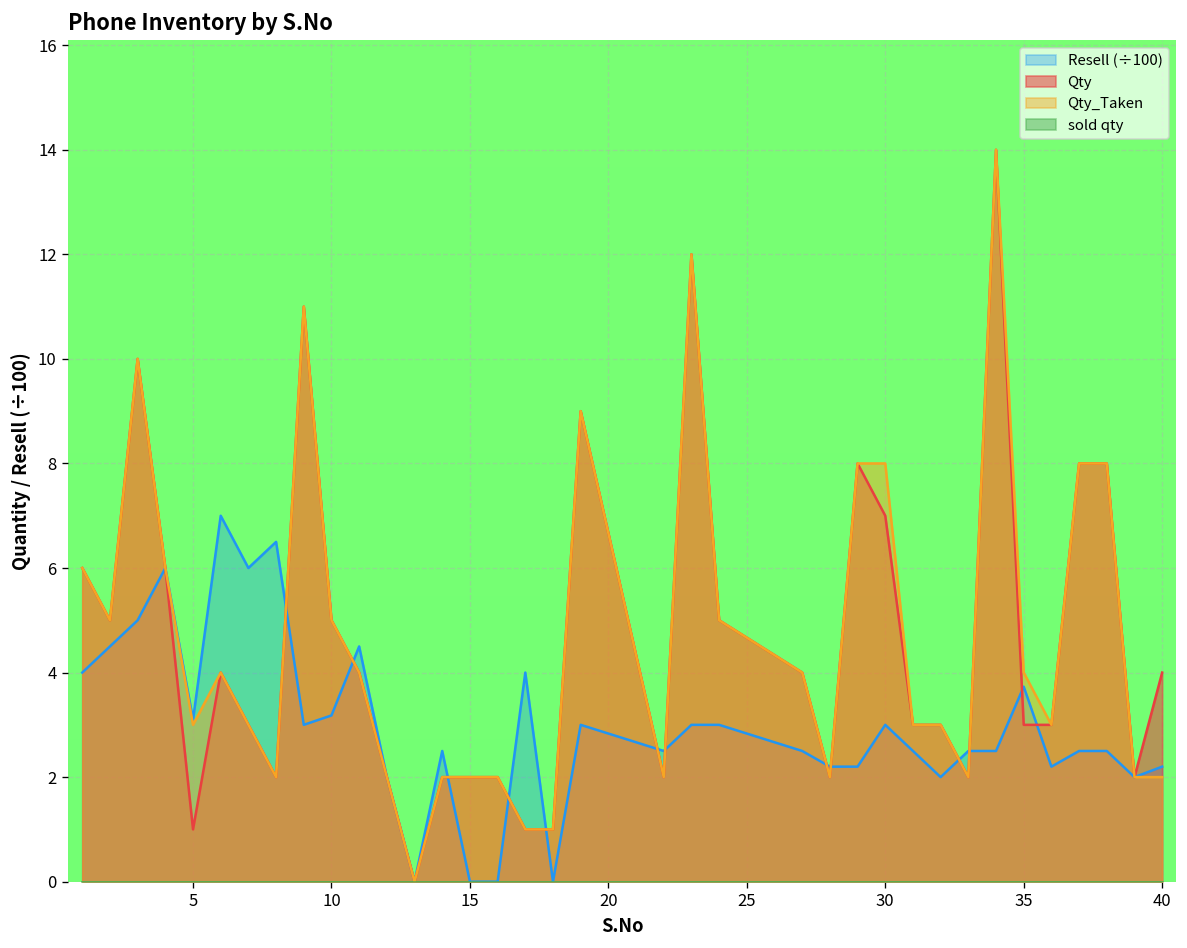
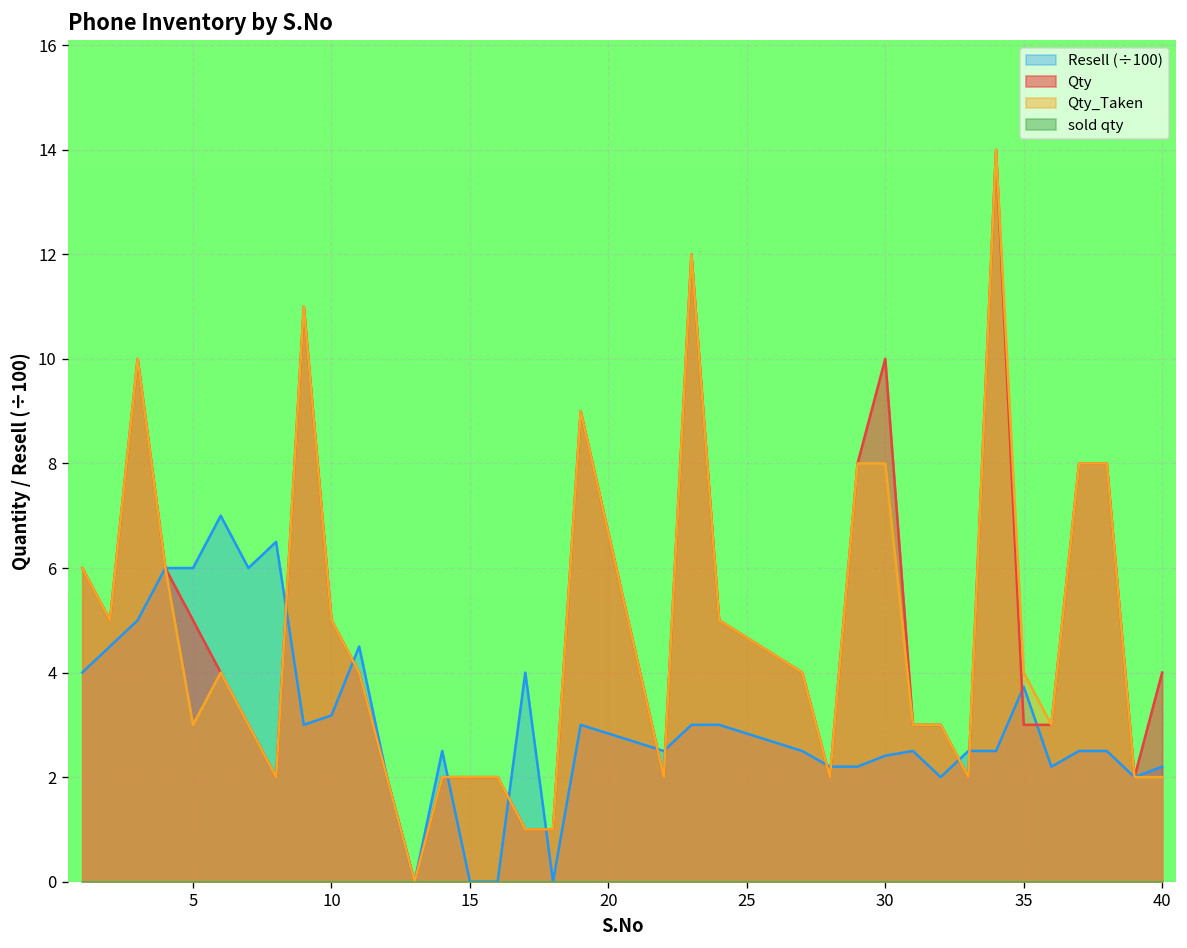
  {
    "Resell (÷100)": {
-     "5": 3.1,
+     "5": 6.0,
      "10": 3.2,
-     "30": 3.0,
+     "30": 2.4,
      "35": 3.7,
      "40": 2.2
    },
    "Qty": {
-     "5": 1,
-     "30": 7,
+     "5": 5,
+     "30": 10,
      "35": 3,
      "40": 4
    },
    "Qty_Taken": {
      "5": 3.0,
      "30": 8.0,
      "35": 4.0,
      "40": 2.0
    },
    "sold qty": {
      "5": 0.0,
      "10": 0.0,
      "30": 0.0,
      "35": 0.0,
      "40": 0.0
    }
  }
